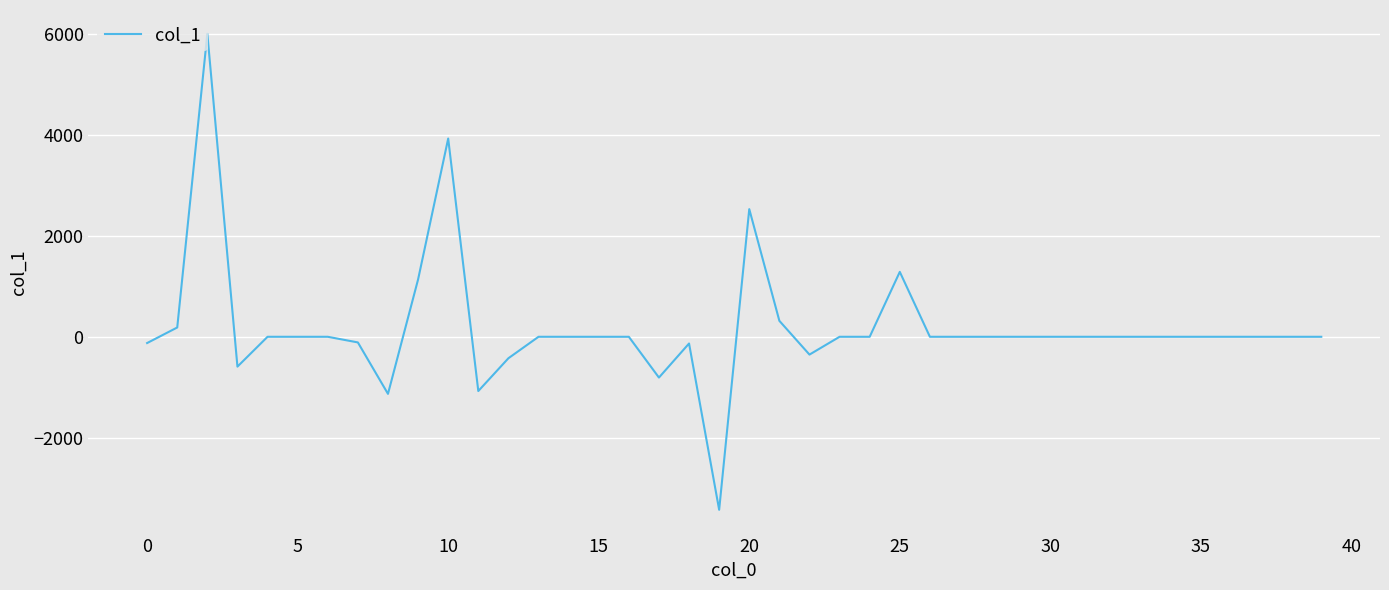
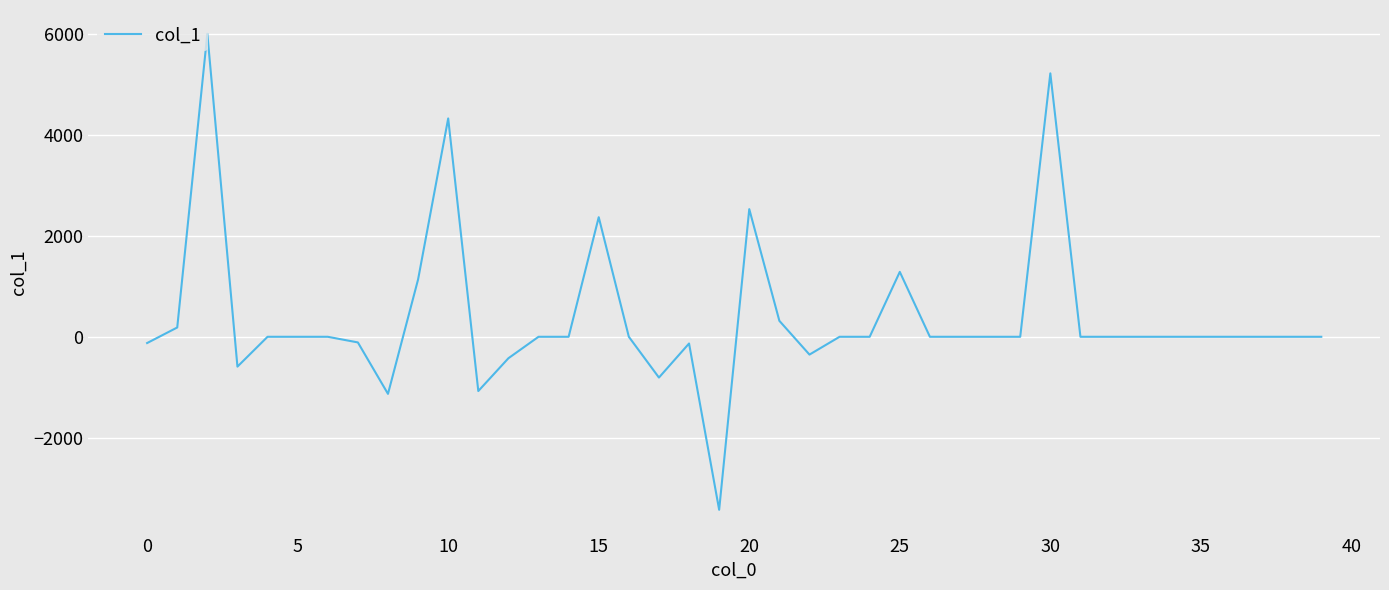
  {
    "0": -100,
    "5": 0,
-   "10": 3900,
-   "15": 0,
+   "10": 4300,
+   "15": 2400,
    "20": 2500,
    "25": 1300,
-   "30": 0,
+   "30": 5200,
    "35": 0
  }
